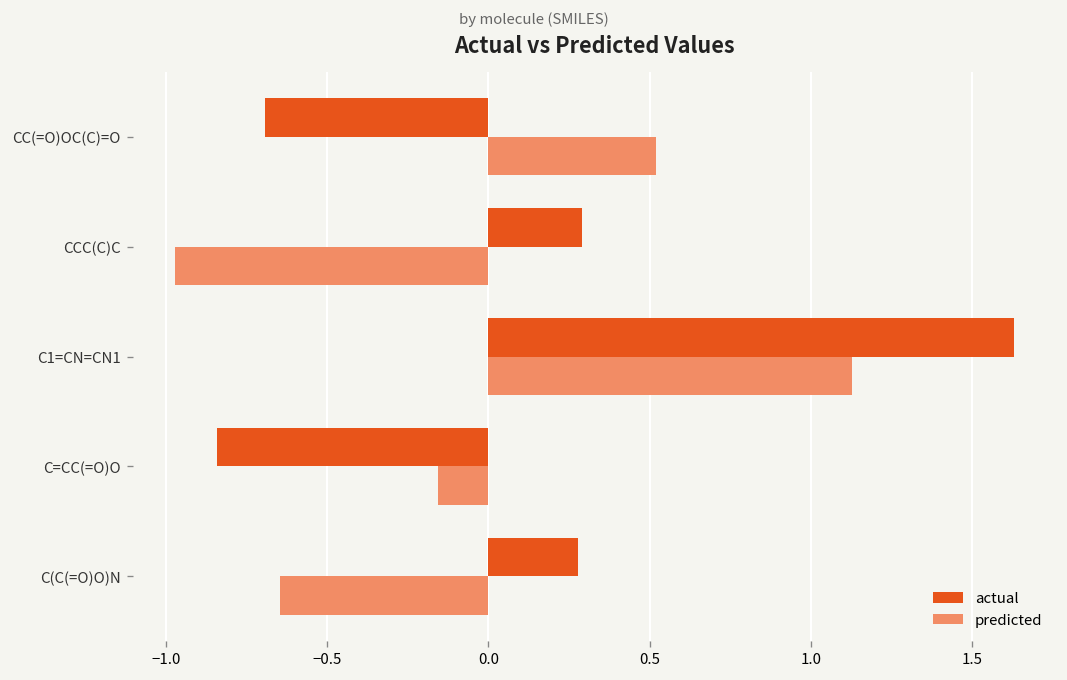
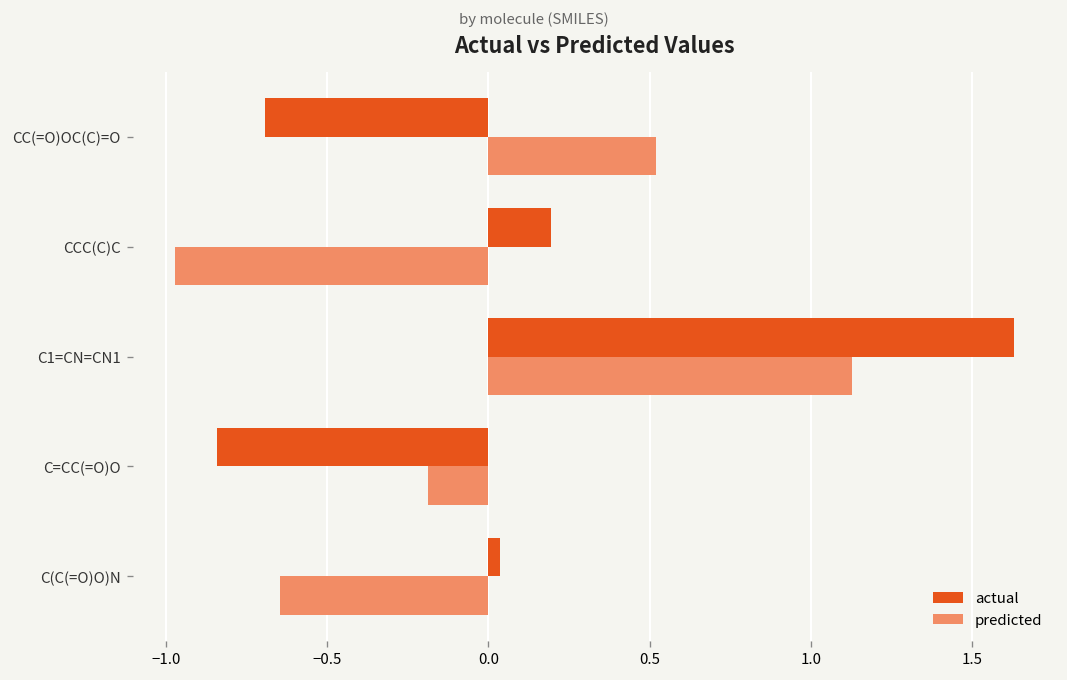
  {
    "actual": {
      "CC(=O)OC(C)=O": -0.69,
-     "CCC(C)C": 0.29,
+     "CCC(C)C": 0.19,
      "C1=CN=CN1": 1.63,
      "C=CC(=O)O": -0.84,
-     "C(C(=O)O)N": 0.28
+     "C(C(=O)O)N": 0.04
    },
    "predicted": {
      "CC(=O)OC(C)=O": 0.52,
      "CCC(C)C": -0.97,
      "C1=CN=CN1": 1.13,
-     "C=CC(=O)O": -0.16,
+     "C=CC(=O)O": -0.19,
      "C(C(=O)O)N": -0.65
    }
  }
